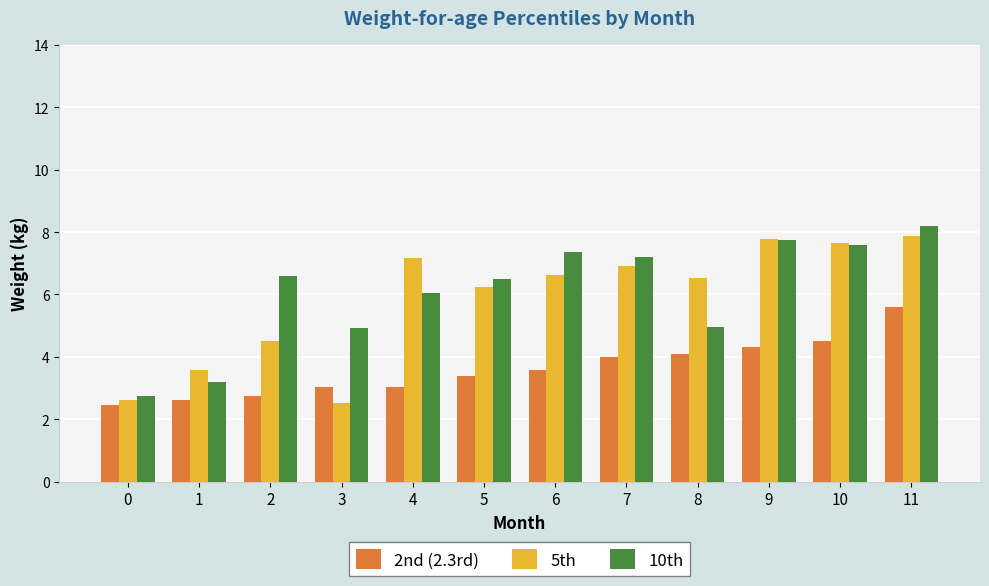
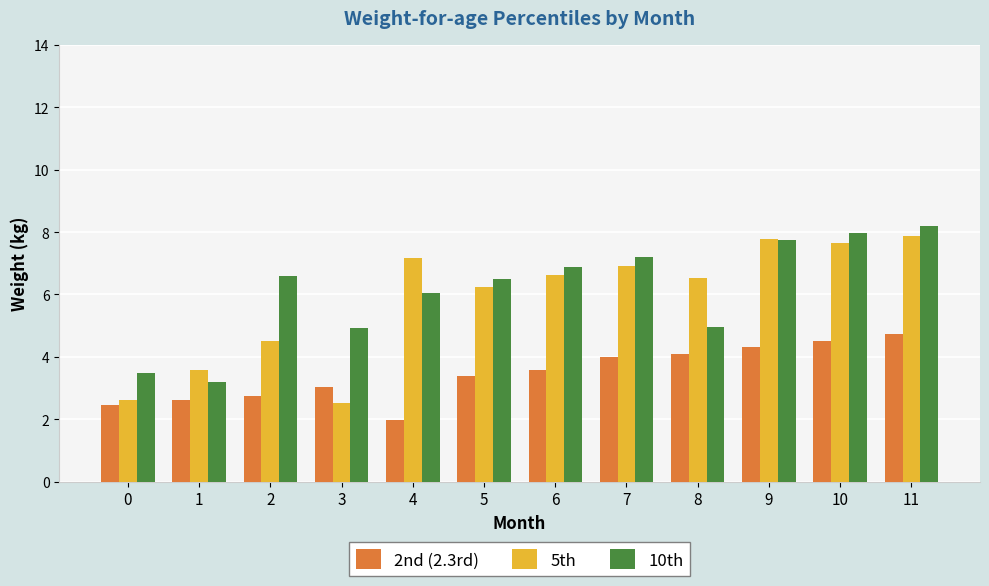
  {
    "2nd (2.3rd)": {
      "0": 2.5,
      "1": 2.6,
      "2": 2.8,
      "3": 3.0,
-     "4": 3.0,
+     "4": 2.0,
      "5": 3.4,
      "6": 3.6,
      "7": 4.0,
      "8": 4.1,
      "9": 4.3,
      "10": 4.5,
-     "11": 5.6
+     "11": 4.7
    },
    "5th": {
      "0": 2.6,
      "1": 3.6,
      "2": 4.5,
      "3": 2.5,
      "4": 7.2,
      "5": 6.2,
      "6": 6.6,
      "7": 6.9,
      "8": 6.5,
      "9": 7.8,
      "10": 7.7,
      "11": 7.9
    },
    "10th": {
-     "0": 2.8,
+     "0": 3.5,
      "1": 3.2,
      "2": 6.6,
      "3": 4.9,
      "4": 6.0,
      "5": 6.5,
-     "6": 7.3,
+     "6": 6.9,
      "7": 7.2,
      "8": 5.0,
      "9": 7.7,
-     "10": 7.6,
+     "10": 8.0,
      "11": 8.2
    }
  }
